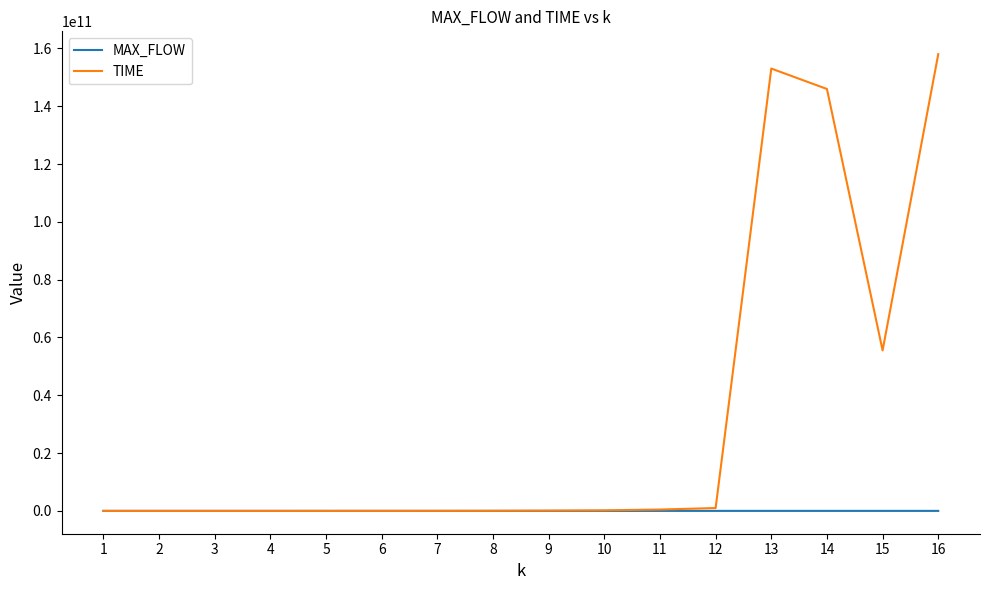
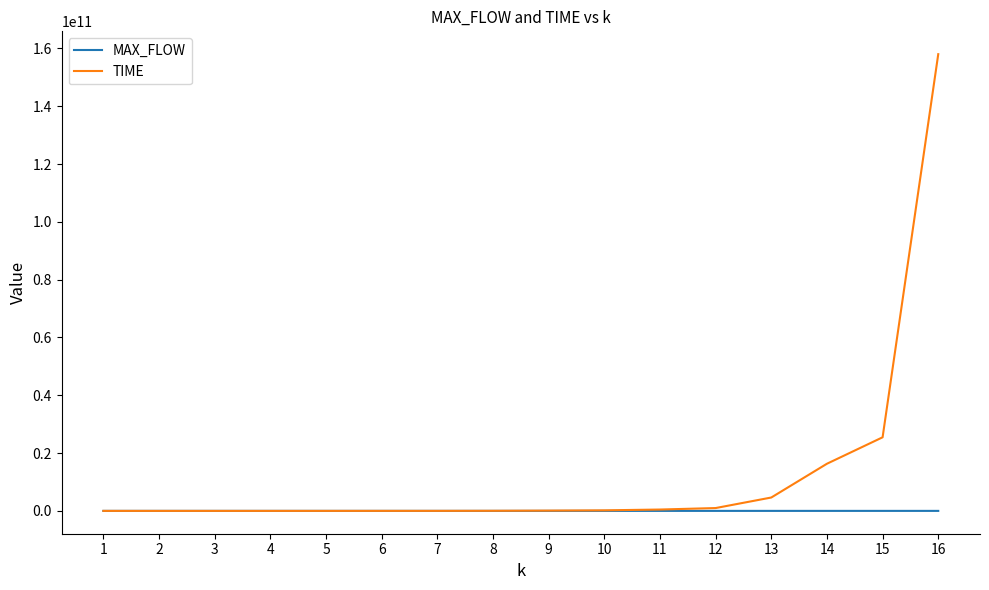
  {
    "MAX_FLOW": {
      "12": 0,
      "13": 0,
      "14": 0,
      "15": 0,
      "16": 0
    },
    "TIME": {
      "12": 1000000000,
-     "13": 153000000000,
-     "14": 146000000000,
-     "15": 56000000000,
+     "13": 5000000000,
+     "14": 16000000000,
+     "15": 25000000000,
      "16": 158000000000
    }
  }
